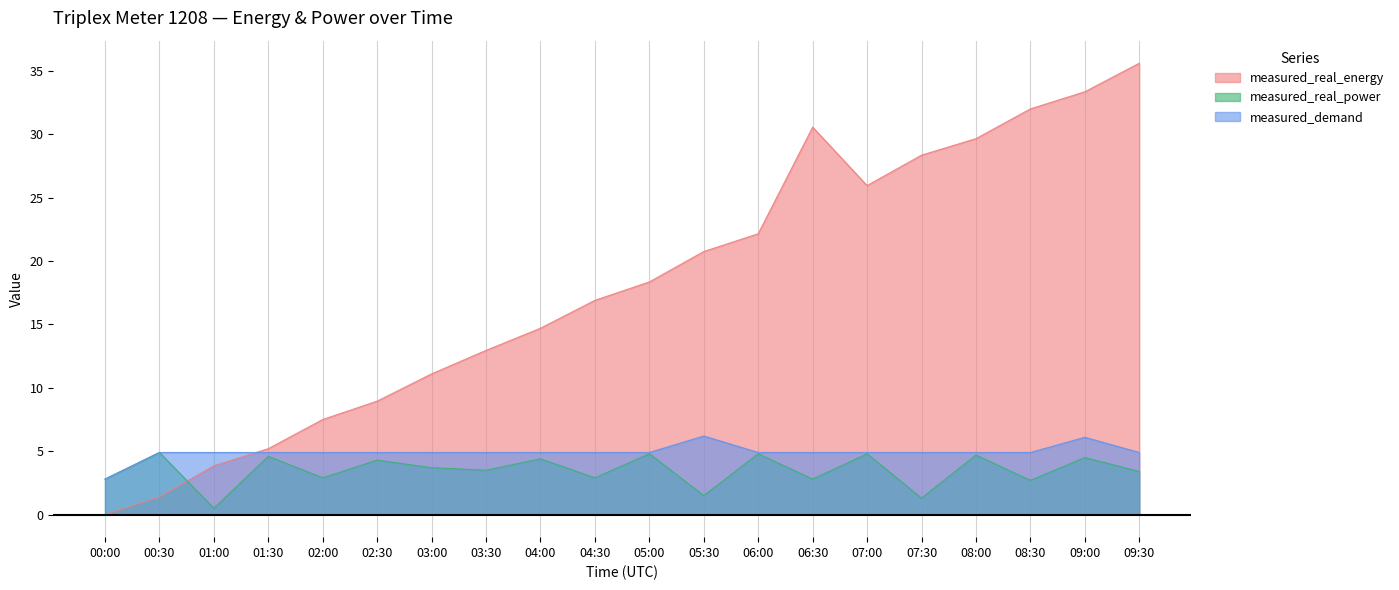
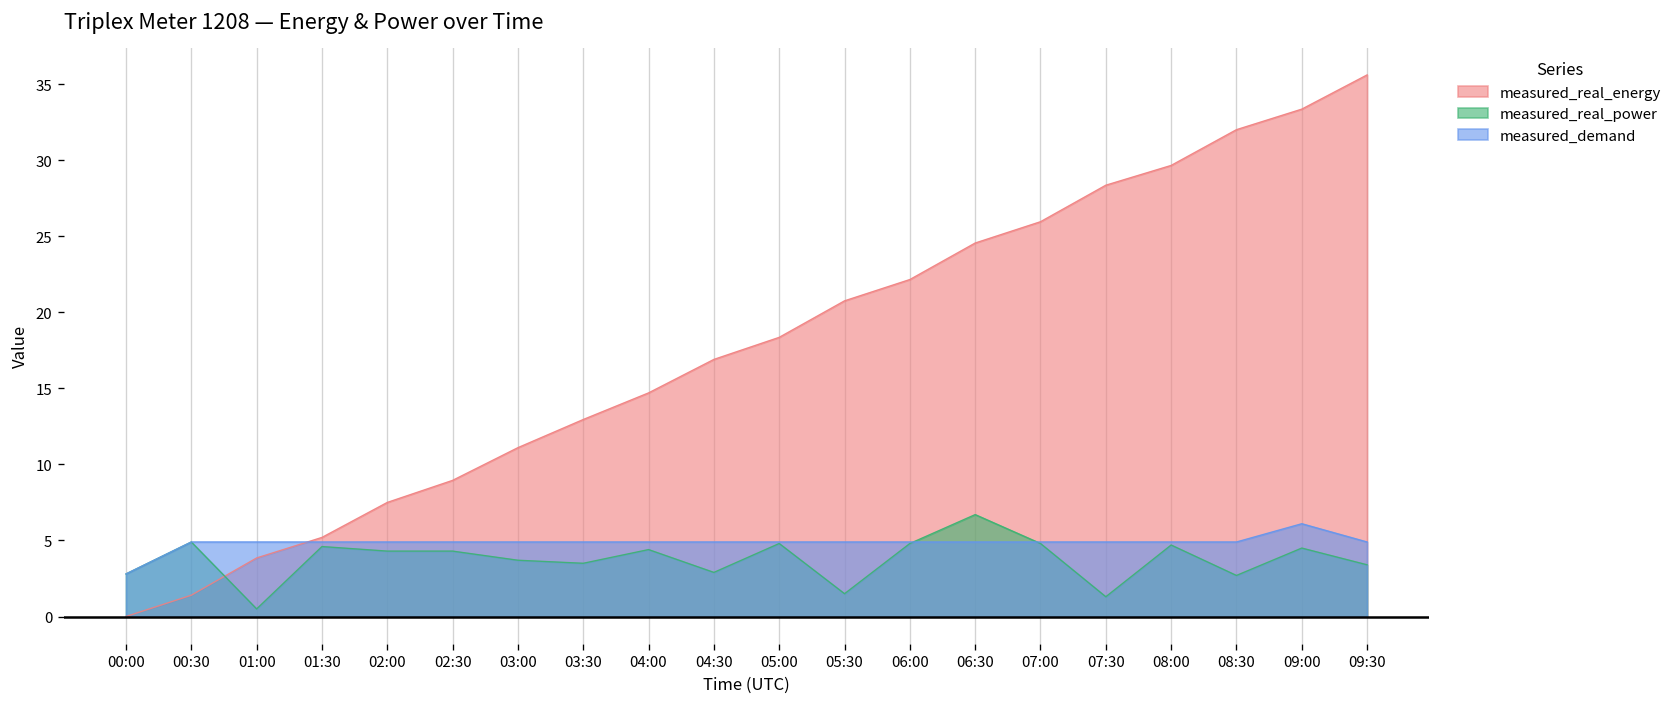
  {
    "measured_real_energy": {
      "00:00": 0.0,
      "00:30": 1.4,
      "01:00": 3.9,
      "01:30": 5.2,
      "02:00": 7.5,
      "02:30": 9.0,
      "03:00": 11.1,
      "03:30": 13.0,
      "04:00": 14.7,
      "04:30": 16.9,
      "05:00": 18.4,
      "05:30": 20.8,
      "06:00": 22.2,
-     "06:30": 30.6,
+     "06:30": 24.6,
      "07:00": 26.0,
      "07:30": 28.4,
      "08:00": 29.7,
      "08:30": 32.0,
      "09:00": 33.4,
      "09:30": 35.6
    },
    "measured_real_power": {
      "01:00": 0.5,
      "01:30": 4.6,
-     "02:00": 2.9,
+     "02:00": 4.3,
      "02:30": 4.3,
      "03:00": 3.7,
      "03:30": 3.5,
      "04:00": 4.4,
      "04:30": 2.9,
      "05:30": 1.5,
-     "06:30": 2.8,
+     "06:30": 6.7,
      "07:30": 1.3,
      "08:30": 2.7,
      "09:00": 4.5,
      "09:30": 3.4
    },
    "measured_demand": {
      "01:00": 4.9,
      "01:30": 4.9,
      "02:00": 4.9,
      "02:30": 4.9,
      "03:00": 4.9,
      "03:30": 4.9,
      "04:00": 4.9,
      "04:30": 4.9,
-     "05:30": 6.2,
+     "05:30": 4.9,
      "06:30": 4.9,
      "07:30": 4.9,
      "08:30": 4.9,
      "09:00": 6.1,
      "09:30": 4.9
    }
  }
